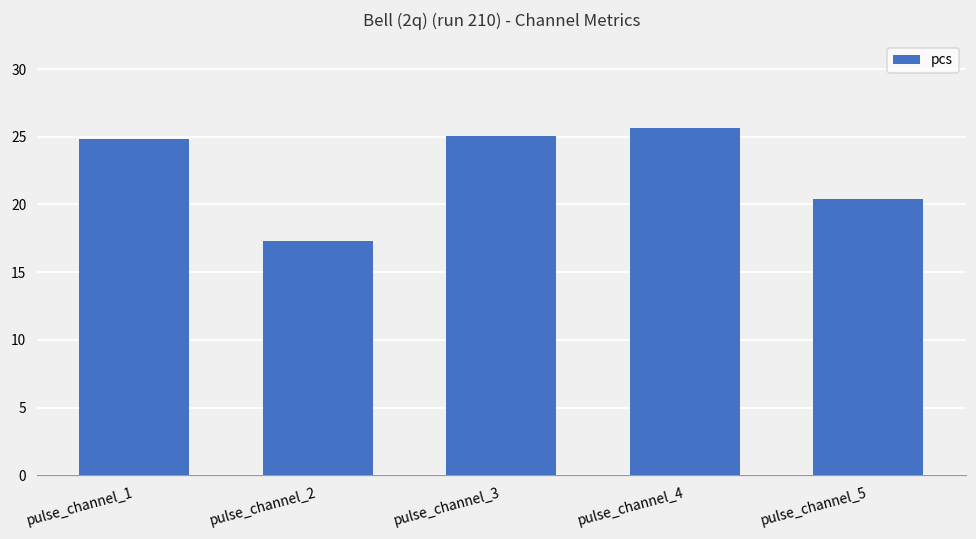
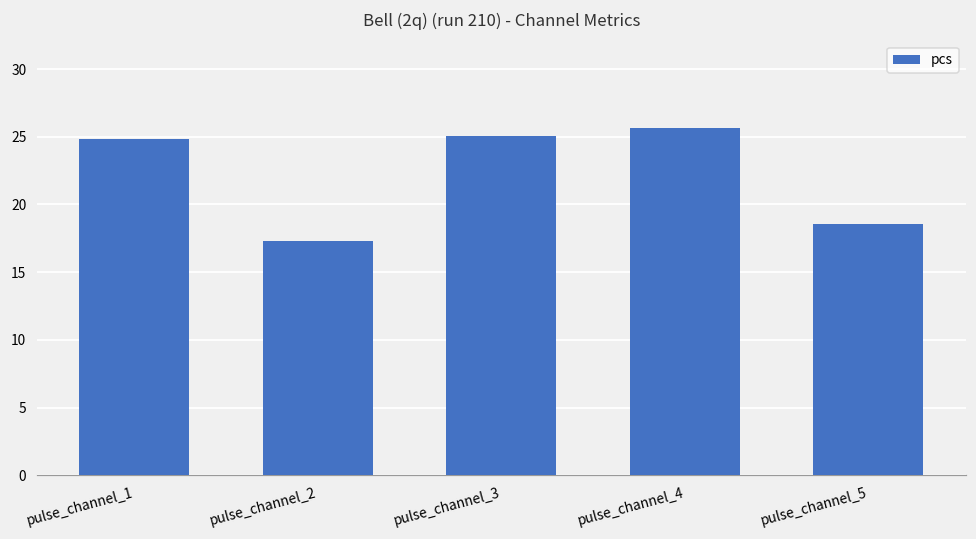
  {
    "pulse_channel_1": 24.9,
    "pulse_channel_2": 17.3,
    "pulse_channel_3": 25.0,
    "pulse_channel_4": 25.7,
-   "pulse_channel_5": 20.4
+   "pulse_channel_5": 18.6
  }
